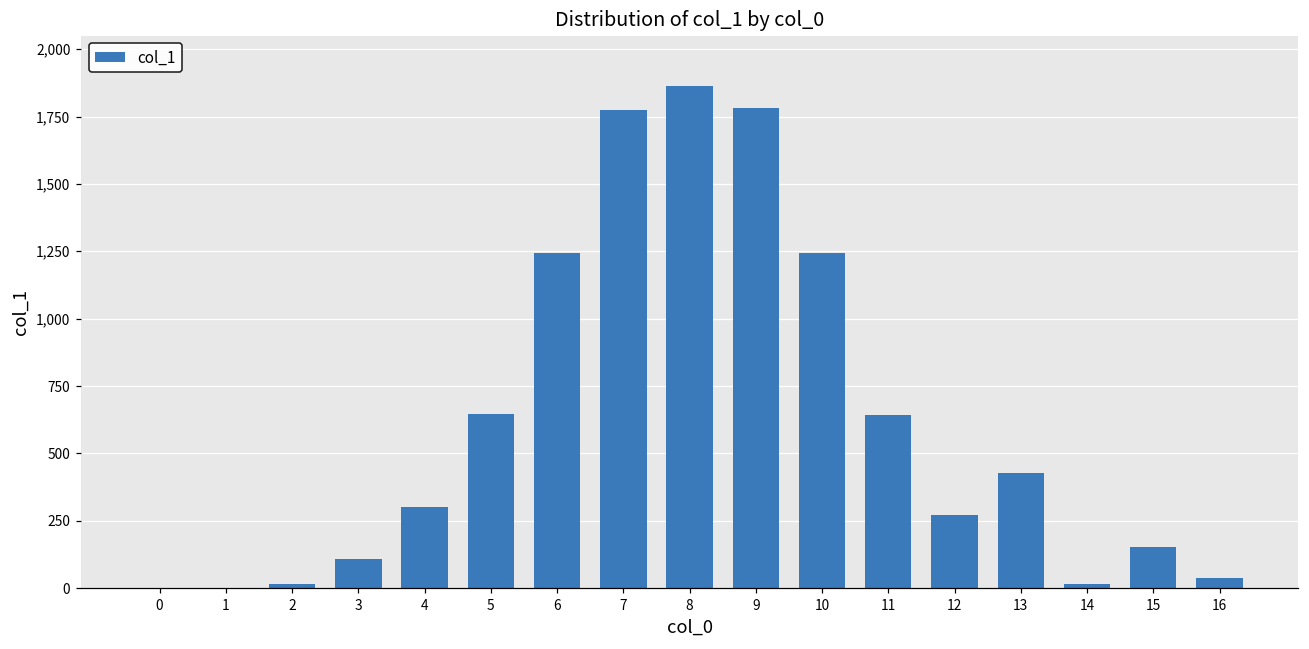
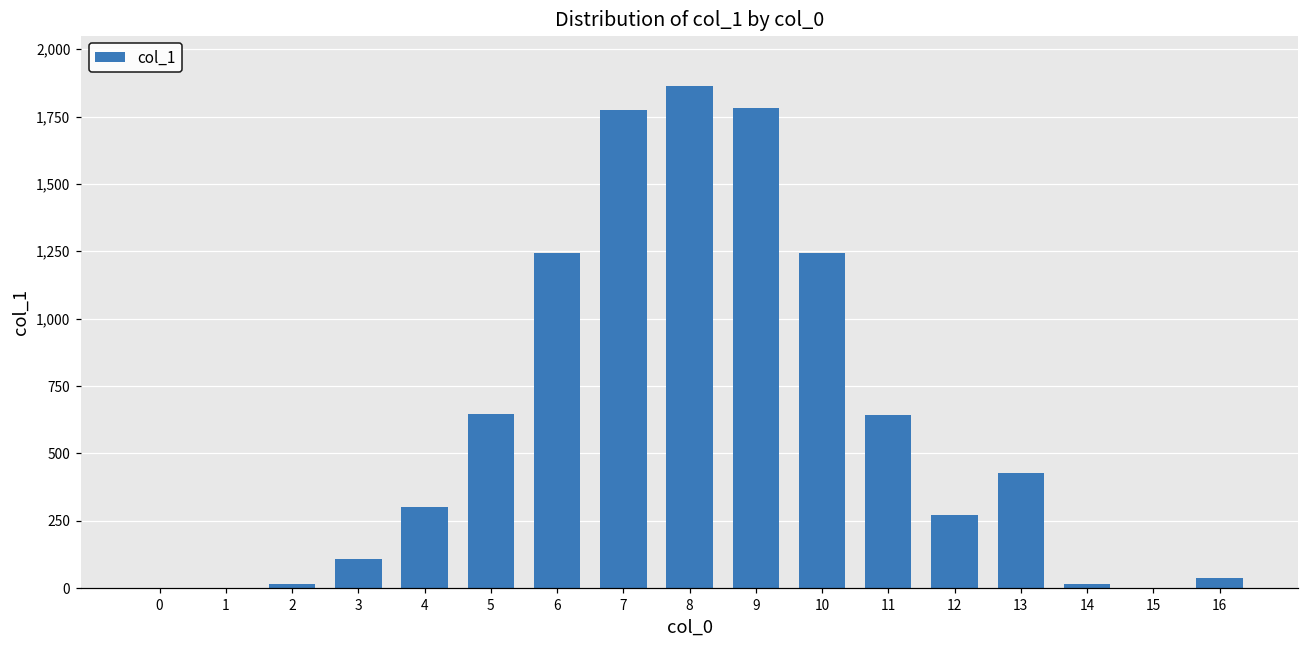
  {
    "1": "0",
    "2": "20",
    "3": "110",
    "4": "300",
    "5": "650",
    "6": "1,250",
    "7": "1,770",
    "8": "1,860",
    "9": "1,780",
    "10": "1,250",
    "11": "640",
    "12": "270",
    "13": "430",
    "14": "20",
-   "15": "150",
+   "15": "0",
    "16": "40"
  }
